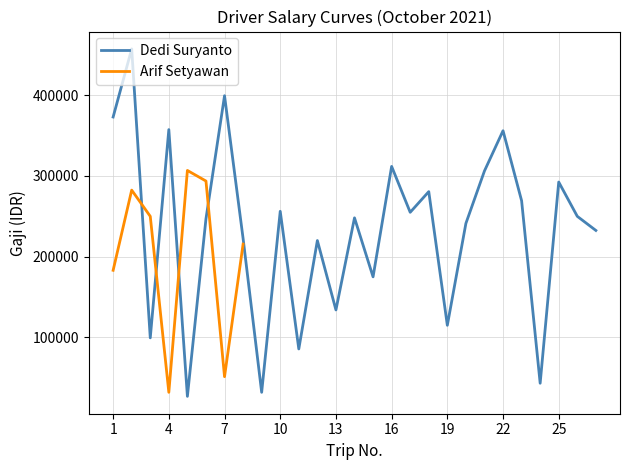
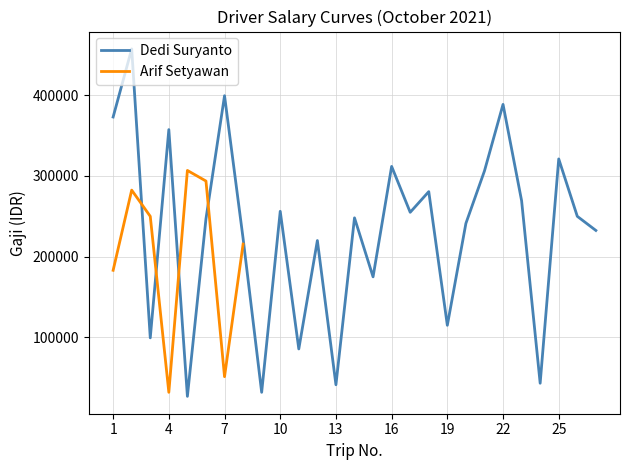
  {
    "Dedi Suryanto": {
      "1": 370000,
      "4": 360000,
      "7": 400000,
      "10": 260000,
-     "13": 130000,
+     "13": 40000,
      "16": 310000,
      "19": 110000,
-     "22": 360000,
-     "25": 290000
+     "22": 390000,
+     "25": 320000
    }
  }
